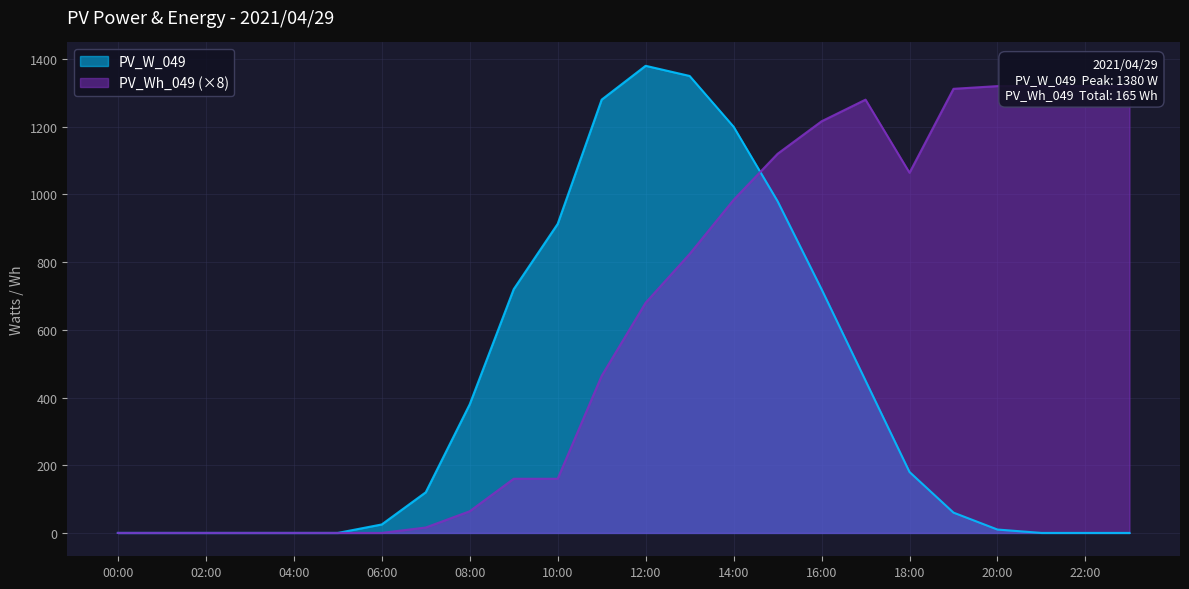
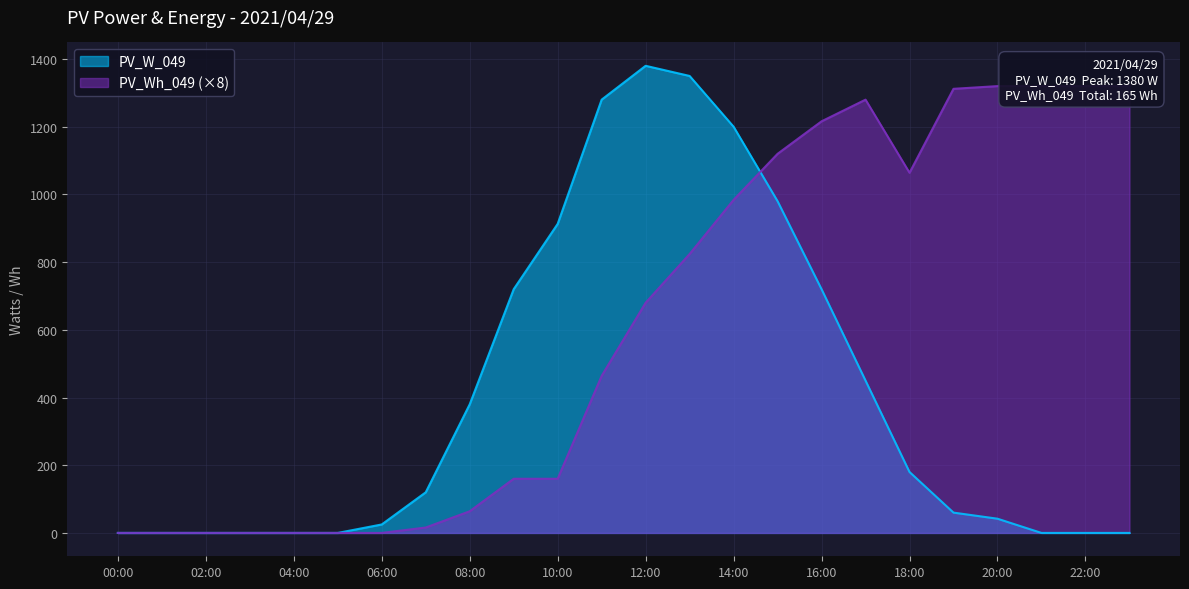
  {
    "PV_W_049": {
      "06:00": 30,
      "08:00": 380,
      "10:00": 910,
      "12:00": 1380,
      "14:00": 1200,
      "16:00": 720,
      "18:00": 180,
-     "20:00": 10,
+     "20:00": 40,
      "22:00": 0
    },
    "PV_Wh_049 (×8)": {
      "06:00": 0,
      "08:00": 60,
      "10:00": 160,
      "12:00": 680,
      "14:00": 980,
      "16:00": 1220,
      "18:00": 1060,
      "20:00": 1320
    }
  }
